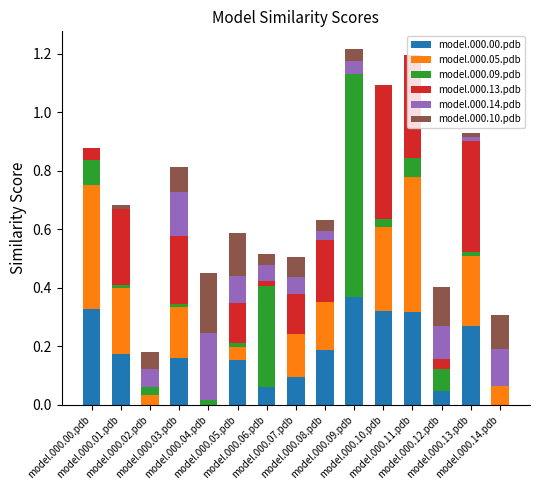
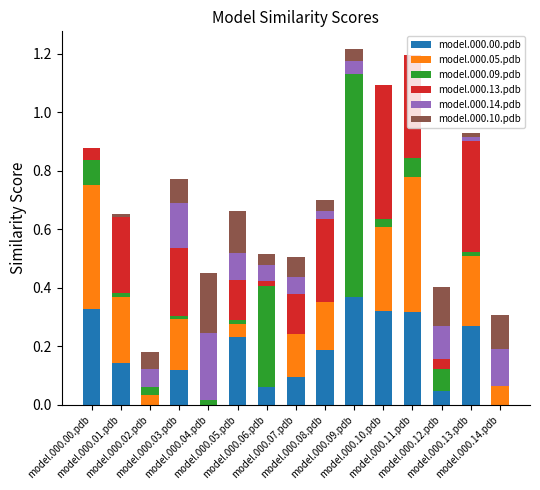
  {
    "model.000.00.pdb": {
      "model.000.00.pdb": 0.33,
-     "model.000.01.pdb": 0.17,
+     "model.000.01.pdb": 0.14,
      "model.000.02.pdb": 0.00,
-     "model.000.03.pdb": 0.16,
+     "model.000.03.pdb": 0.12,
      "model.000.04.pdb": 0.00,
-     "model.000.05.pdb": 0.15,
+     "model.000.05.pdb": 0.23,
      "model.000.06.pdb": 0.06,
      "model.000.07.pdb": 0.10,
      "model.000.08.pdb": 0.19,
      "model.000.09.pdb": 0.37,
      "model.000.10.pdb": 0.32,
      "model.000.11.pdb": 0.32,
      "model.000.12.pdb": 0.05,
      "model.000.13.pdb": 0.27,
      "model.000.14.pdb": 0.00
    },
    "model.000.05.pdb": {
      "model.000.00.pdb": 0.42,
      "model.000.01.pdb": 0.23,
      "model.000.02.pdb": 0.03,
      "model.000.03.pdb": 0.17,
      "model.000.04.pdb": 0.00,
      "model.000.05.pdb": 0.04,
      "model.000.06.pdb": 0.00,
      "model.000.07.pdb": 0.15,
      "model.000.08.pdb": 0.16,
      "model.000.09.pdb": 0.00,
      "model.000.10.pdb": 0.29,
      "model.000.11.pdb": 0.46,
      "model.000.12.pdb": 0.00,
      "model.000.13.pdb": 0.24,
      "model.000.14.pdb": 0.06
    },
    "model.000.09.pdb": {
      "model.000.00.pdb": 0.09,
      "model.000.01.pdb": 0.01,
      "model.000.02.pdb": 0.03,
      "model.000.03.pdb": 0.01,
      "model.000.04.pdb": 0.02,
      "model.000.05.pdb": 0.01,
      "model.000.06.pdb": 0.35,
      "model.000.07.pdb": 0.00,
      "model.000.08.pdb": 0.00,
      "model.000.09.pdb": 0.76,
      "model.000.10.pdb": 0.03,
      "model.000.11.pdb": 0.06,
      "model.000.12.pdb": 0.07,
      "model.000.13.pdb": 0.01,
      "model.000.14.pdb": 0.00
    },
    "model.000.13.pdb": {
      "model.000.00.pdb": 0.04,
      "model.000.01.pdb": 0.26,
      "model.000.02.pdb": 0.00,
      "model.000.03.pdb": 0.23,
      "model.000.04.pdb": 0.00,
      "model.000.05.pdb": 0.14,
      "model.000.06.pdb": 0.02,
      "model.000.07.pdb": 0.14,
-     "model.000.08.pdb": 0.21,
+     "model.000.08.pdb": 0.28,
      "model.000.09.pdb": 0.00,
      "model.000.10.pdb": 0.45,
      "model.000.12.pdb": 0.03,
      "model.000.13.pdb": 0.38,
      "model.000.14.pdb": 0.00
    },
    "model.000.14.pdb": {
      "model.000.00.pdb": 0.00,
      "model.000.01.pdb": 0.00,
      "model.000.02.pdb": 0.06,
      "model.000.03.pdb": 0.15,
      "model.000.04.pdb": 0.23,
      "model.000.05.pdb": 0.09,
      "model.000.06.pdb": 0.06,
      "model.000.07.pdb": 0.06,
      "model.000.08.pdb": 0.03,
      "model.000.09.pdb": 0.05,
      "model.000.10.pdb": 0.00,
      "model.000.12.pdb": 0.11,
      "model.000.13.pdb": 0.01,
      "model.000.14.pdb": 0.13
    },
    "model.000.10.pdb": {
      "model.000.00.pdb": 0.00,
      "model.000.01.pdb": 0.01,
      "model.000.02.pdb": 0.06,
      "model.000.03.pdb": 0.08,
      "model.000.04.pdb": 0.20,
      "model.000.05.pdb": 0.14,
      "model.000.06.pdb": 0.04,
      "model.000.07.pdb": 0.07,
      "model.000.08.pdb": 0.04,
      "model.000.09.pdb": 0.04,
      "model.000.10.pdb": 0.00,
      "model.000.12.pdb": 0.13,
      "model.000.13.pdb": 0.01,
      "model.000.14.pdb": 0.12
    }
  }
